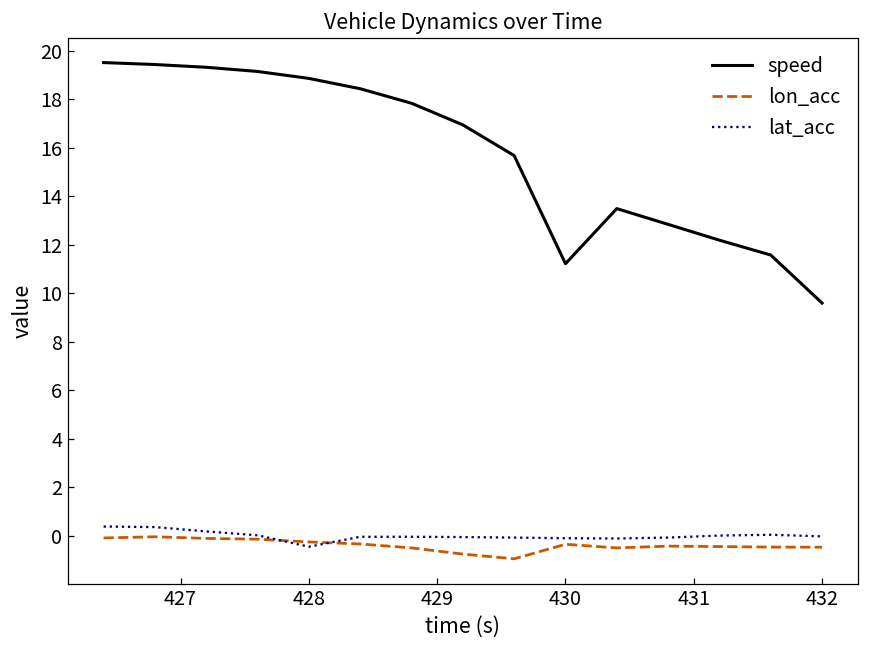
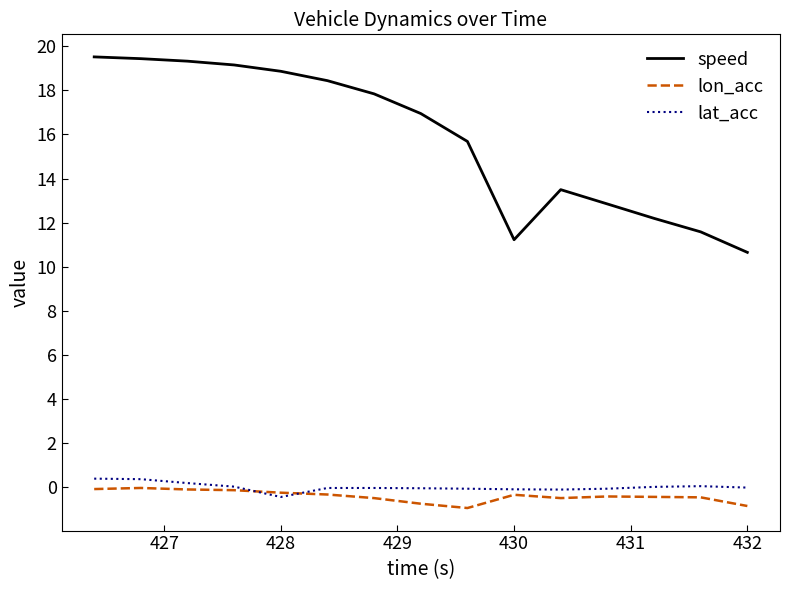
  {
    "speed": {
      "428": 18.9,
      "430": 11.2,
-     "432": 9.6
+     "432": 10.6
    },
    "lon_acc": {
      "428": -0.3,
      "430": -0.4,
-     "432": -0.5
+     "432": -0.9
    },
    "lat_acc": {
      "428": -0.5,
      "430": -0.1,
      "432": 0.0
    }
  }
